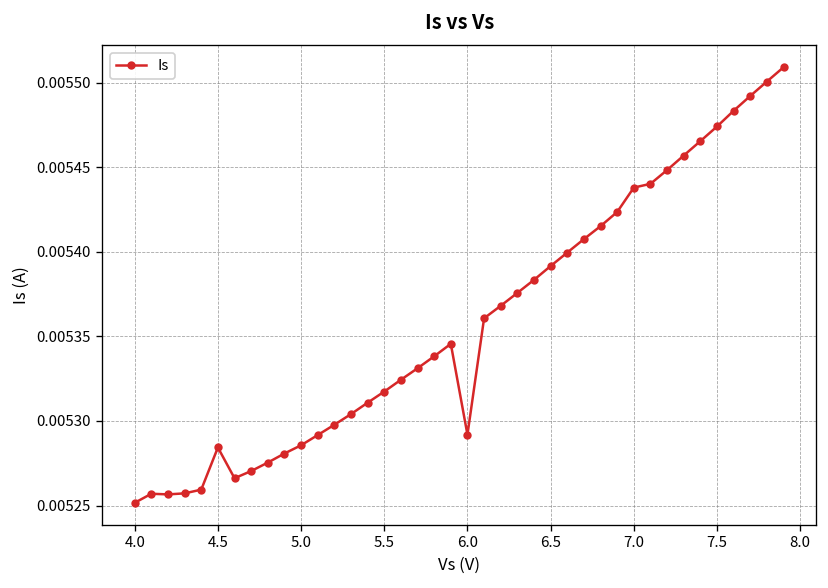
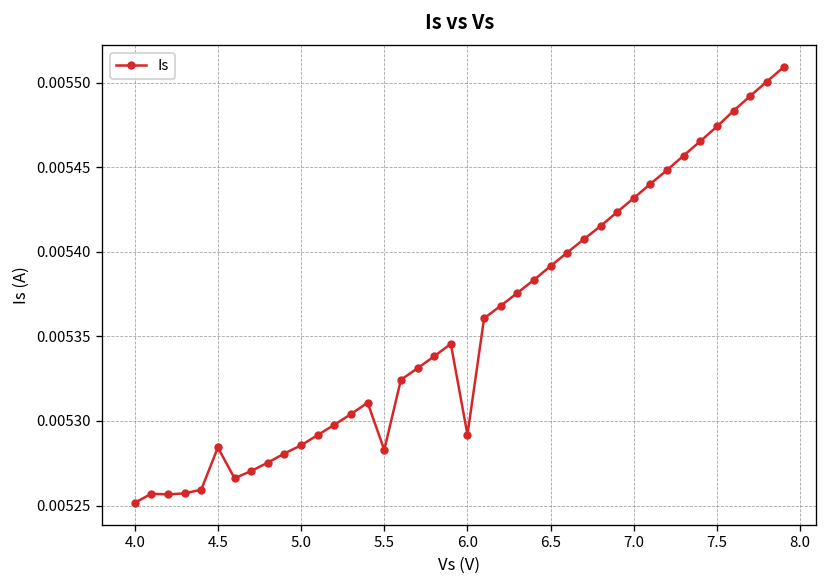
  {
    "4.0": 0.005252,
    "4.5": 0.005284,
    "5.0": 0.005286,
-   "5.5": 0.005317,
+   "5.5": 0.005283,
    "6.0": 0.005292,
    "6.5": 0.005392,
-   "7.0": 0.005438,
+   "7.0": 0.005432,
    "7.5": 0.005474
  }
